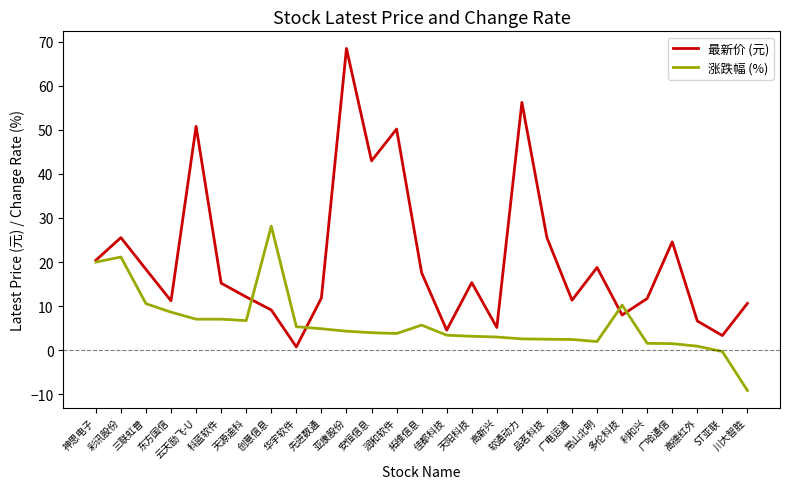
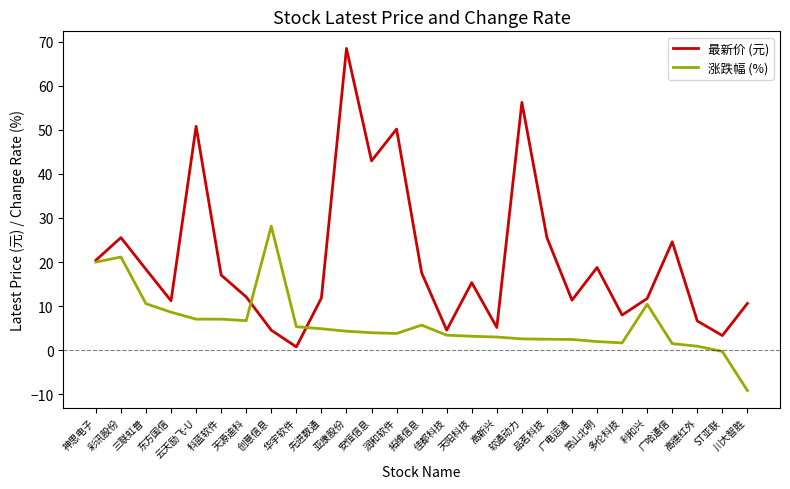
  {
    "最新价 (元)": {
      "彩讯股份": 26,
      "三联虹普": 18,
      "东方国信": 11,
      "云天励飞-U": 51,
-     "科蓝软件": 15,
+     "科蓝软件": 17,
      "天源迪科": 12,
-     "创意信息": 9,
+     "创意信息": 5,
      "华宇软件": 1,
      "先进数通": 12,
      "亚康股份": 68,
      "安恒信息": 43,
      "润和软件": 50,
      "拓维信息": 18,
      "佳都科技": 5,
      "天阳科技": 15,
      "高新兴": 5,
      "软通动力": 56,
      "品茗科技": 26,
      "广电运通": 11,
      "常山北明": 19,
      "多伦科技": 8,
      "利和兴": 12,
      "广哈通信": 25,
      "高德红外": 7,
      "ST亚联": 3,
      "川大智胜": 11
    },
    "涨跌幅 (%)": {
      "彩讯股份": 21,
      "三联虹普": 11,
      "东方国信": 9,
      "云天励飞-U": 7,
      "科蓝软件": 7,
      "天源迪科": 7,
      "创意信息": 28,
      "华宇软件": 5,
      "先进数通": 5,
      "亚康股份": 4,
      "安恒信息": 4,
      "润和软件": 4,
      "拓维信息": 6,
      "佳都科技": 3,
      "天阳科技": 3,
      "高新兴": 3,
      "软通动力": 3,
      "品茗科技": 2,
      "广电运通": 2,
      "常山北明": 2,
-     "多伦科技": 10,
-     "利和兴": 2,
+     "多伦科技": 2,
+     "利和兴": 10,
      "广哈通信": 1,
      "高德红外": 1,
      "ST亚联": 0,
      "川大智胜": -9
    }
  }
